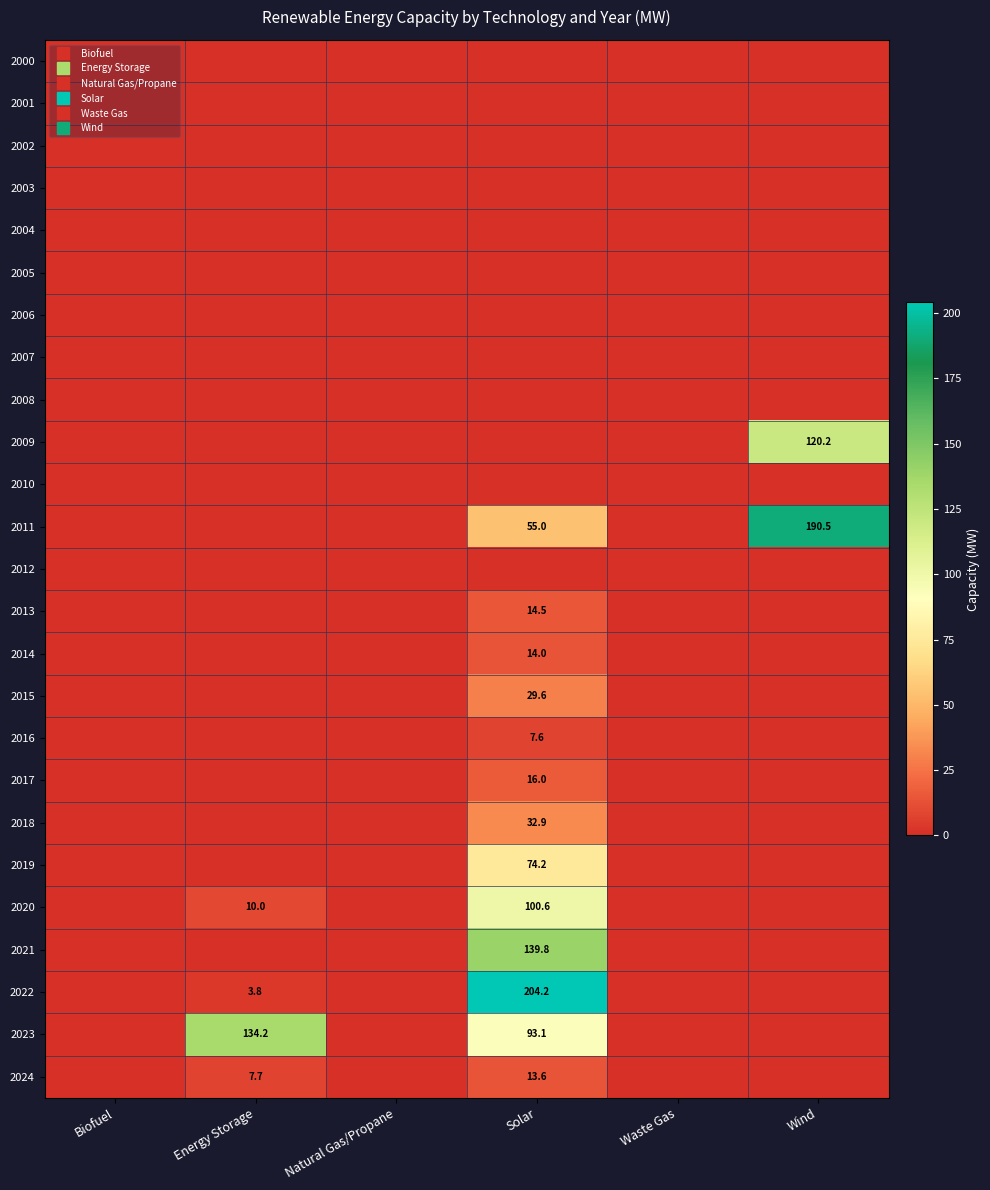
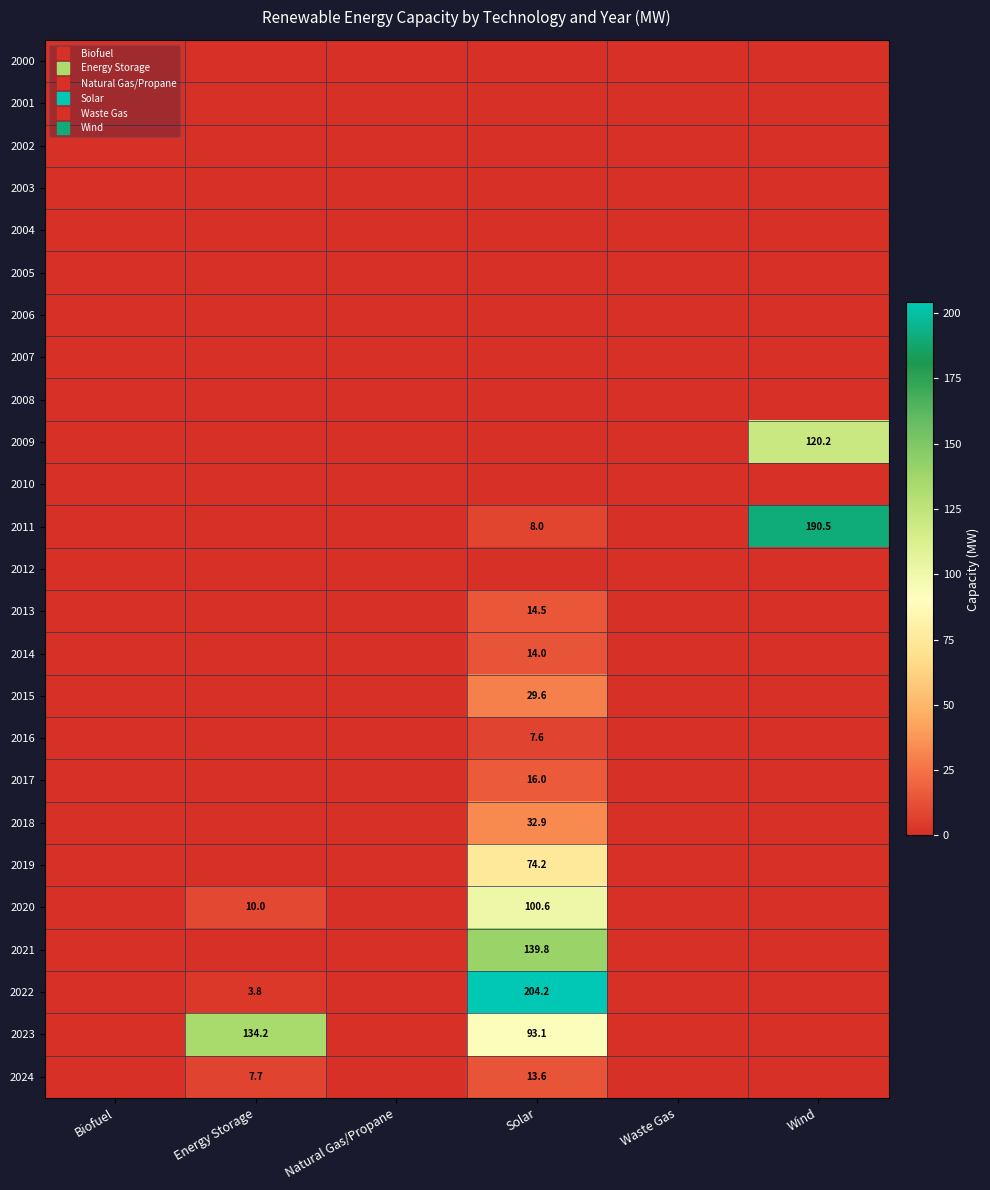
  {
    "2009": {
      "Wind": 120.2
    },
    "2011": {
-     "Solar": 55.0,
+     "Solar": 8.0,
      "Wind": 190.5
    },
    "2013": {
      "Solar": 14.5
    },
    "2014": {
      "Solar": 14.0
    },
    "2015": {
      "Solar": 29.6
    },
    "2016": {
      "Solar": 7.6
    },
    "2017": {
      "Solar": 16.0
    },
    "2018": {
      "Solar": 32.9
    },
    "2019": {
      "Solar": 74.2
    },
    "2020": {
      "Energy Storage": 10.0,
      "Solar": 100.6
    },
    "2021": {
      "Solar": 139.8
    },
    "2022": {
      "Energy Storage": 3.8,
      "Solar": 204.2
    },
    "2023": {
      "Energy Storage": 134.2,
      "Solar": 93.1
    },
    "2024": {
      "Energy Storage": 7.7,
      "Solar": 13.6
    }
  }
